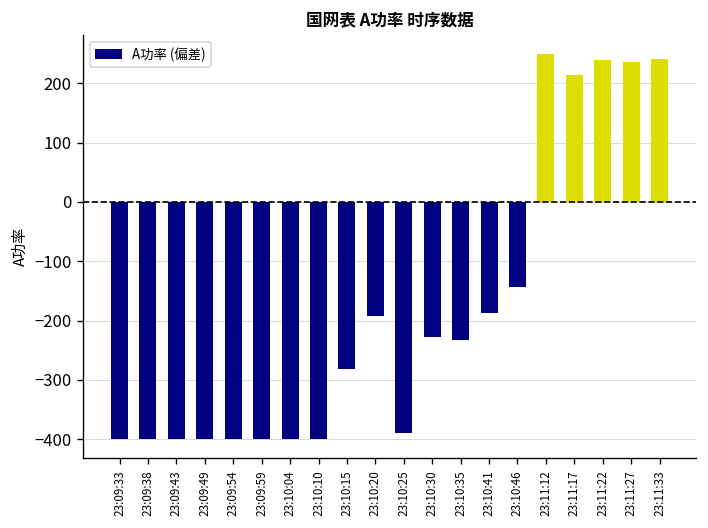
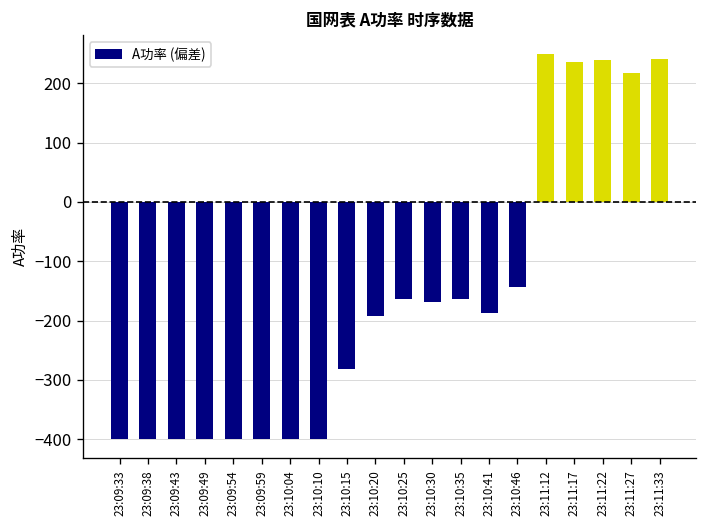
  {
    "23:09:33": -400,
    "23:09:38": -400,
    "23:09:43": -400,
    "23:09:49": -400,
    "23:09:54": -400,
    "23:09:59": -400,
    "23:10:04": -400,
    "23:10:10": -400,
    "23:10:15": -280,
    "23:10:20": -190,
-   "23:10:25": -390,
-   "23:10:30": -230,
-   "23:10:35": -230,
+   "23:10:25": -160,
+   "23:10:30": -170,
+   "23:10:35": -160,
    "23:10:41": -190,
    "23:10:46": -140,
    "23:11:12": 250,
-   "23:11:17": 210,
+   "23:11:17": 240,
    "23:11:22": 240,
-   "23:11:27": 240,
+   "23:11:27": 220,
    "23:11:33": 240
  }
